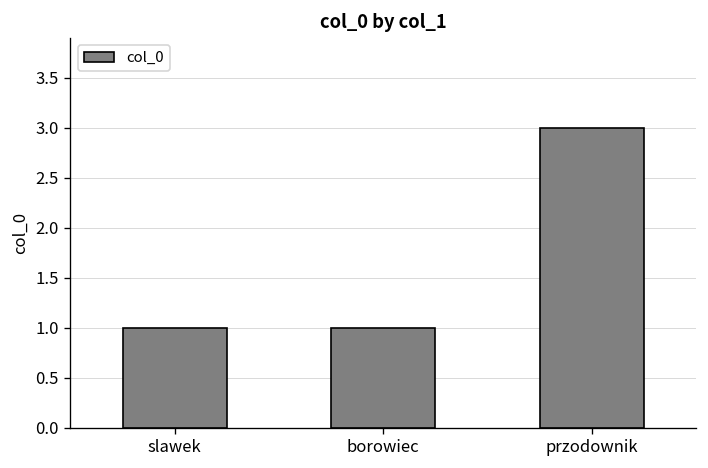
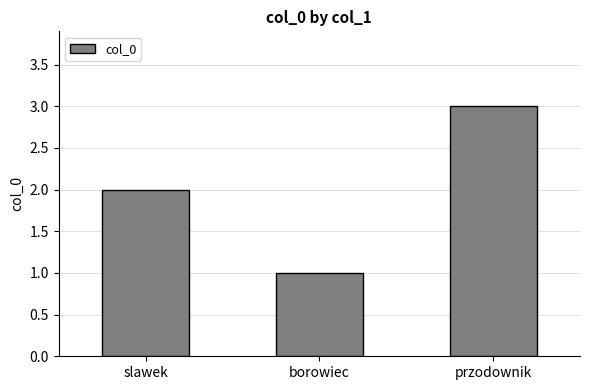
  {
-   "slawek": 1,
+   "slawek": 2,
    "borowiec": 1,
    "przodownik": 3
  }
